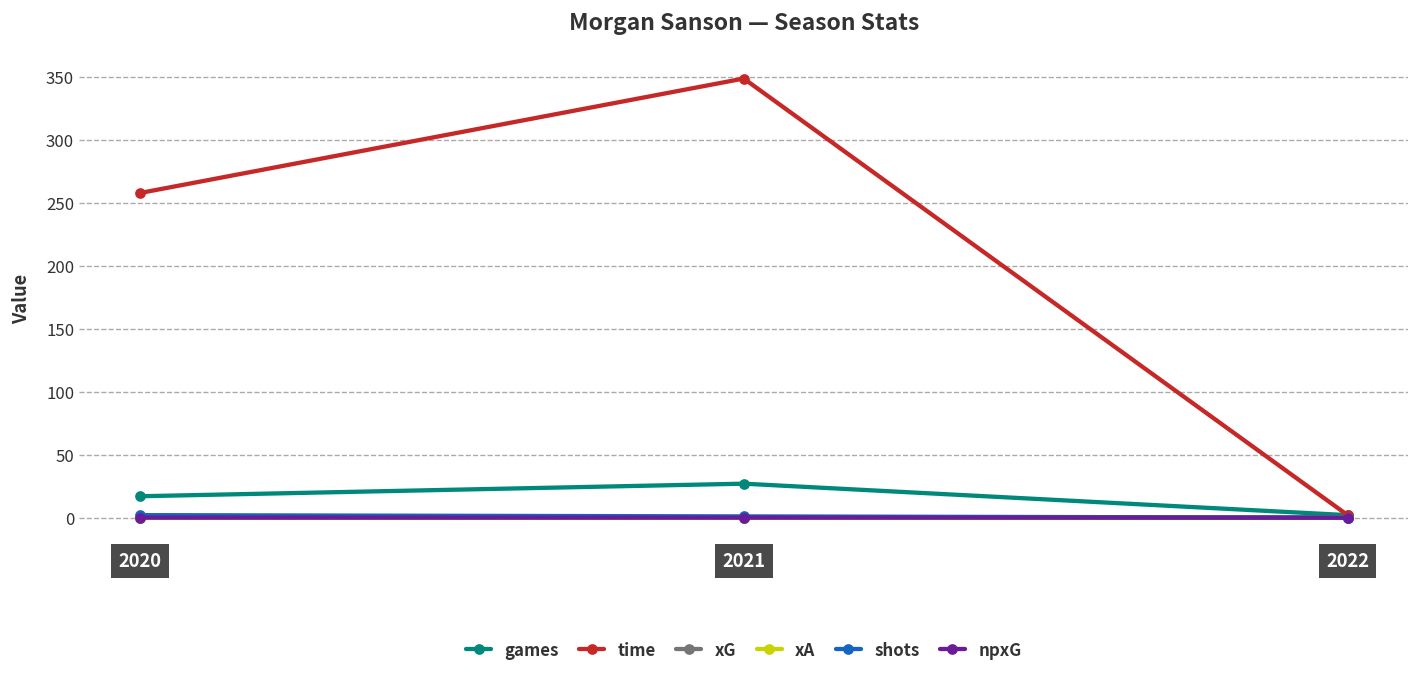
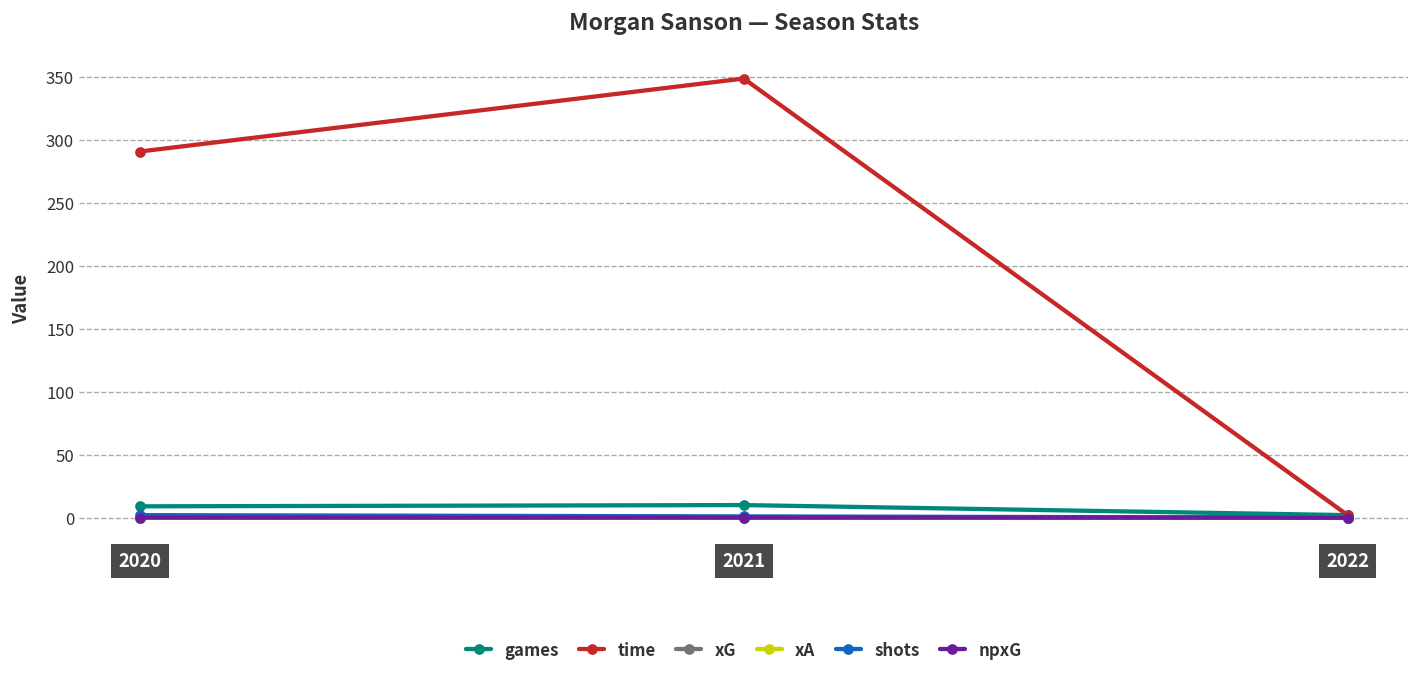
  {
    "games": {
-     "2020": 17,
-     "2021": 27
+     "2020": 9,
+     "2021": 10
    },
    "time": {
-     "2020": 258,
+     "2020": 291,
      "2021": 349
    }
  }
